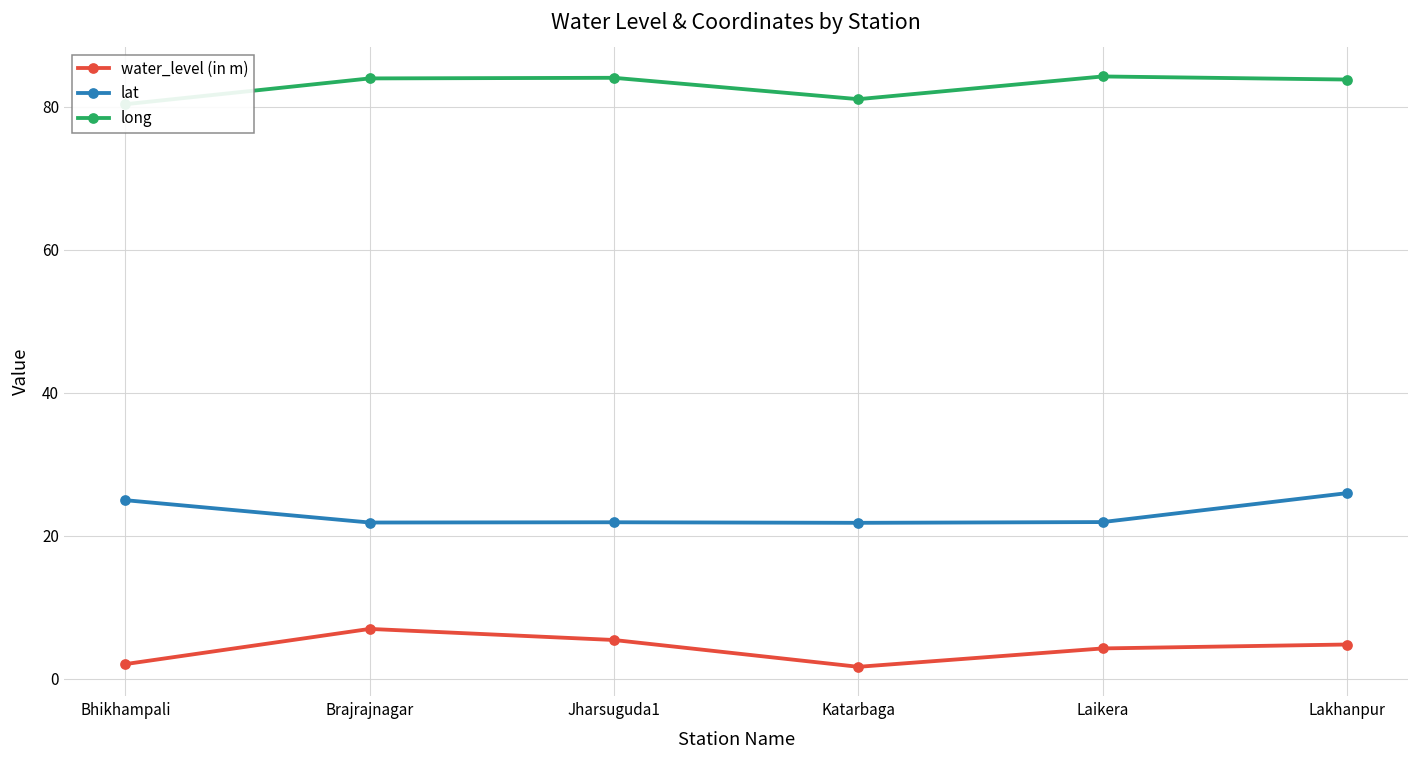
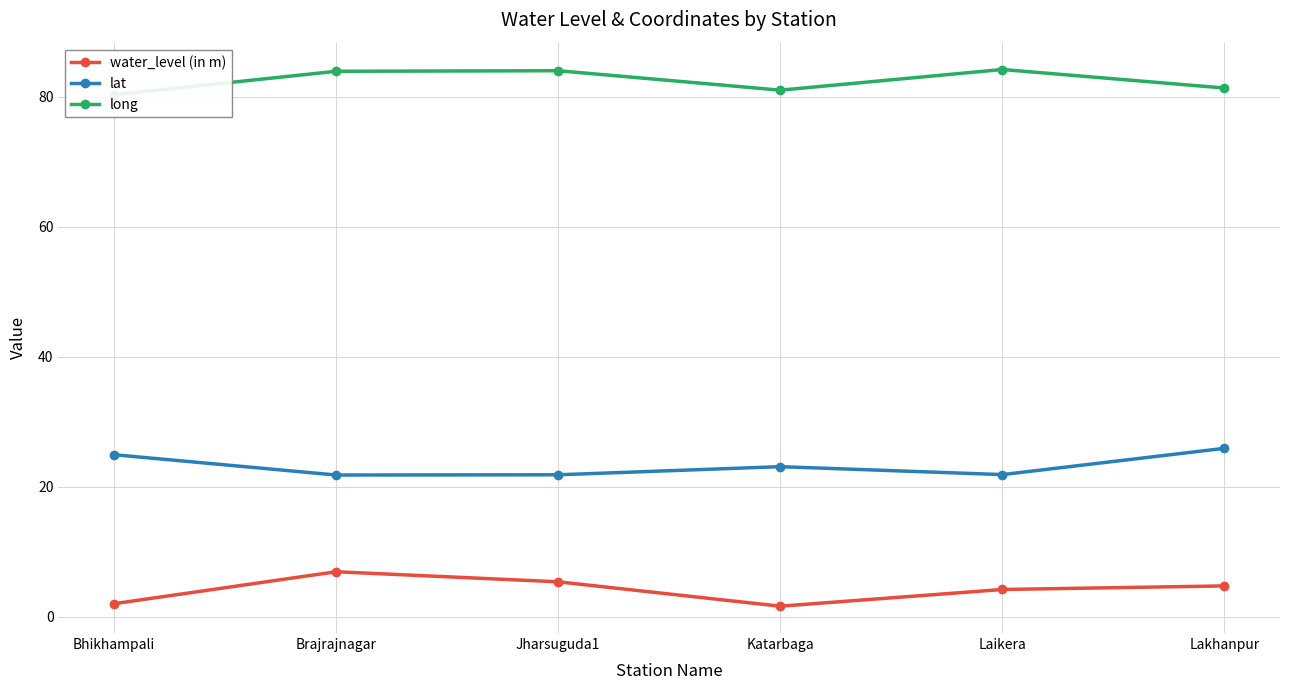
  {
    "water_level (in m)": {
      "Bhikhampali": 2,
      "Brajrajnagar": 7,
      "Jharsuguda1": 5,
      "Katarbaga": 2,
      "Laikera": 4,
      "Lakhanpur": 5
    },
    "lat": {
      "Bhikhampali": 25,
      "Brajrajnagar": 22,
      "Jharsuguda1": 22,
-     "Katarbaga": 22,
+     "Katarbaga": 23,
      "Laikera": 22,
      "Lakhanpur": 26
    },
    "long": {
      "Brajrajnagar": 84,
      "Jharsuguda1": 84,
      "Katarbaga": 81,
      "Laikera": 84,
-     "Lakhanpur": 84
+     "Lakhanpur": 81
    }
  }
